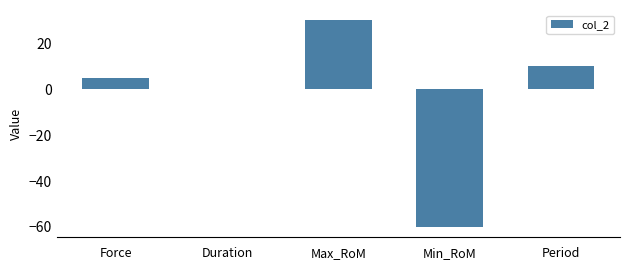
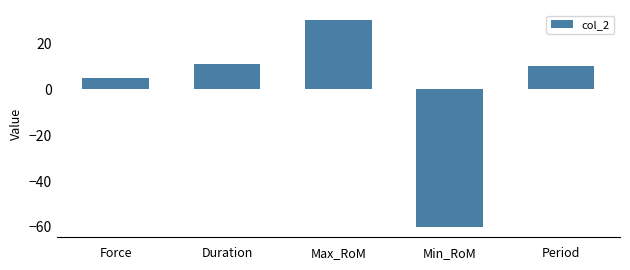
  {
    "Force": 5,
-   "Duration": 0,
+   "Duration": 11,
    "Max_RoM": 30,
    "Min_RoM": -60,
    "Period": 10
  }
